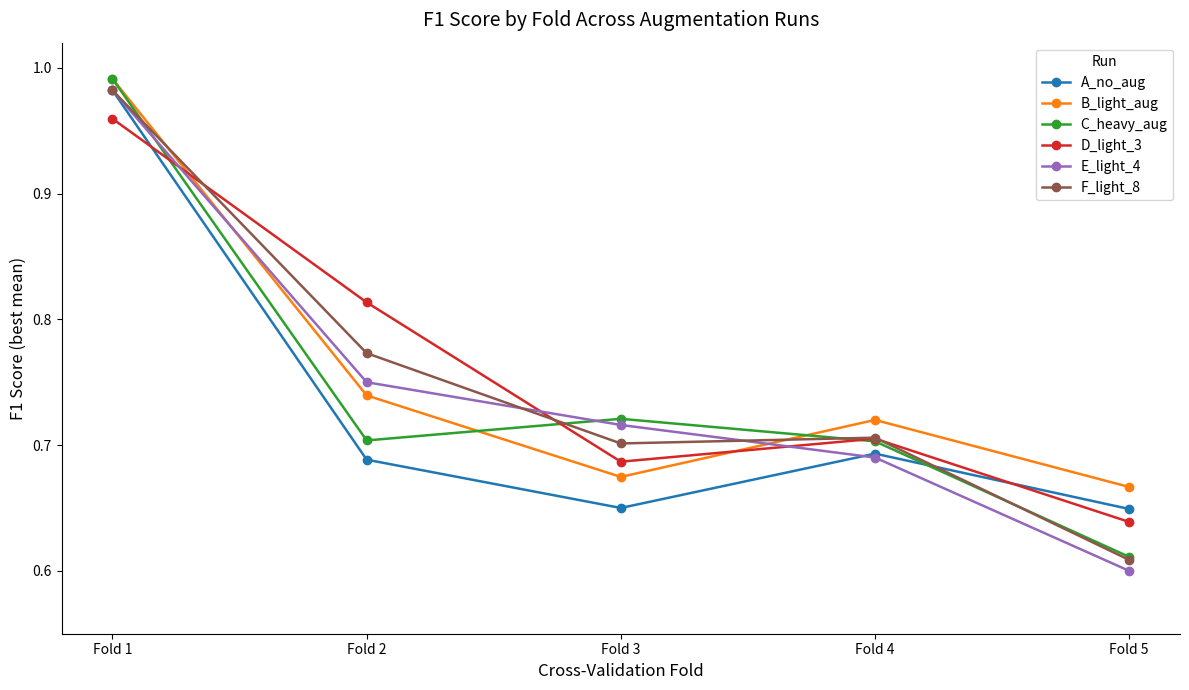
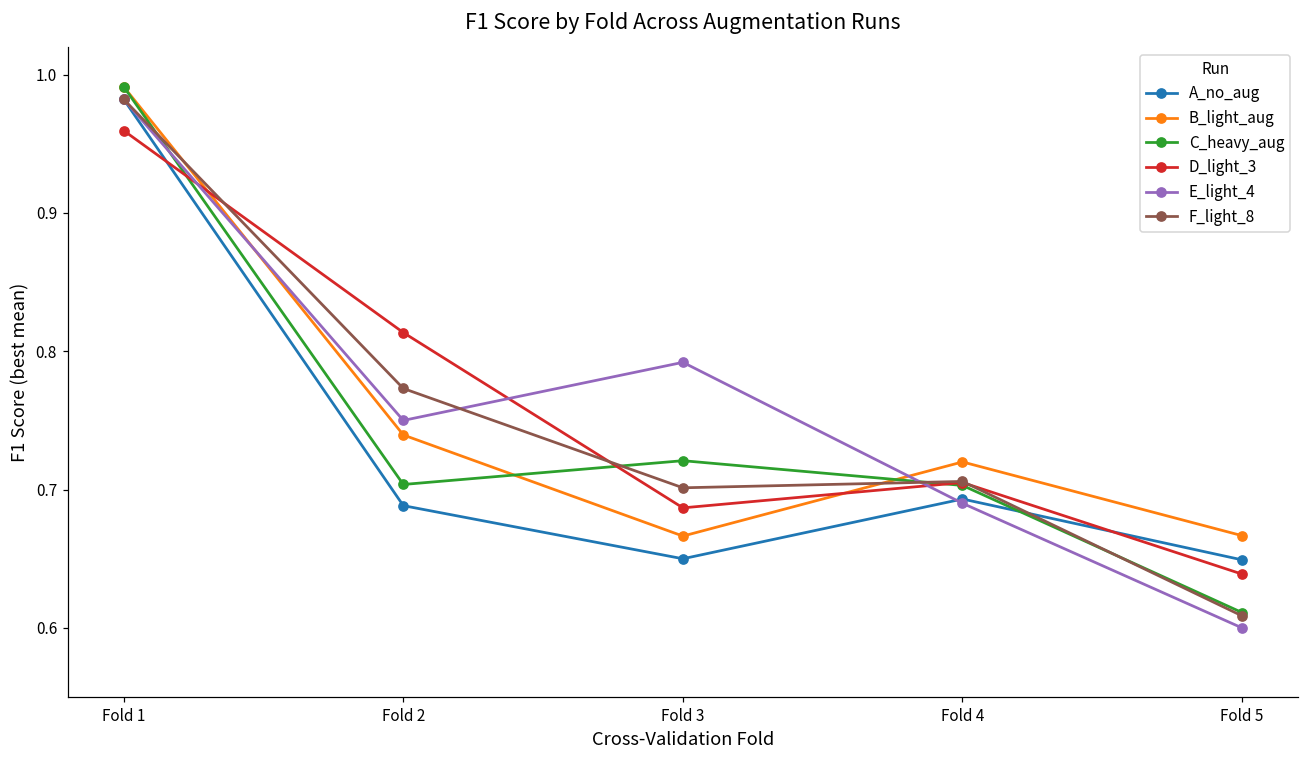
  {
    "A_no_aug": {
      "Fold 2": 0.688,
      "Fold 3": 0.650,
      "Fold 4": 0.693,
      "Fold 5": 0.649
    },
    "B_light_aug": {
      "Fold 2": 0.740,
-     "Fold 3": 0.675,
+     "Fold 3": 0.666,
      "Fold 4": 0.720,
      "Fold 5": 0.667
    },
    "C_heavy_aug": {
      "Fold 2": 0.704,
      "Fold 3": 0.721,
      "Fold 4": 0.703,
      "Fold 5": 0.611
    },
    "D_light_3": {
      "Fold 1": 0.960,
      "Fold 2": 0.814,
      "Fold 3": 0.687,
      "Fold 5": 0.639
    },
    "E_light_4": {
      "Fold 2": 0.750,
-     "Fold 3": 0.716,
+     "Fold 3": 0.792,
      "Fold 4": 0.690,
      "Fold 5": 0.600
    },
    "F_light_8": {
      "Fold 2": 0.773,
      "Fold 3": 0.701,
      "Fold 5": 0.609
    }
  }
